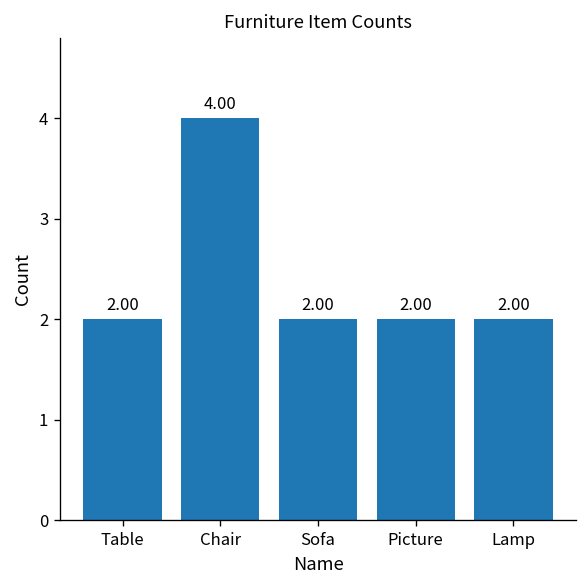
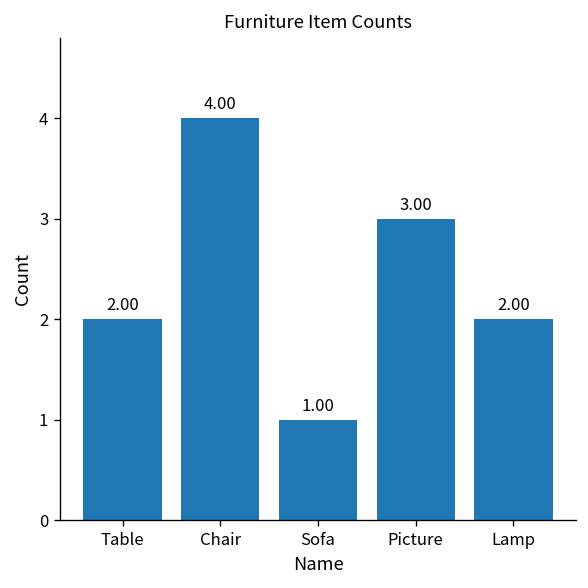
  {
    "Table": 2.00,
    "Chair": 4.00,
-   "Sofa": 2.00,
-   "Picture": 2.00,
+   "Sofa": 1.00,
+   "Picture": 3.00,
    "Lamp": 2.00
  }
